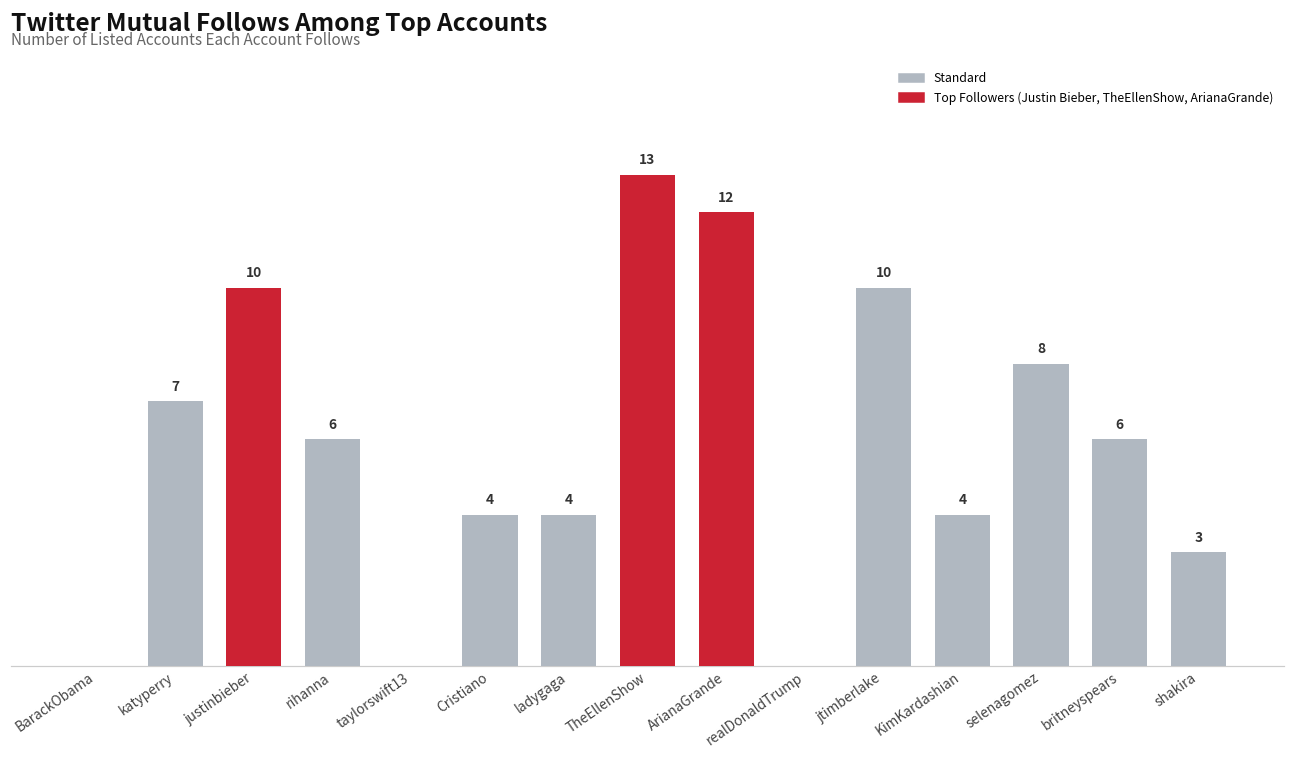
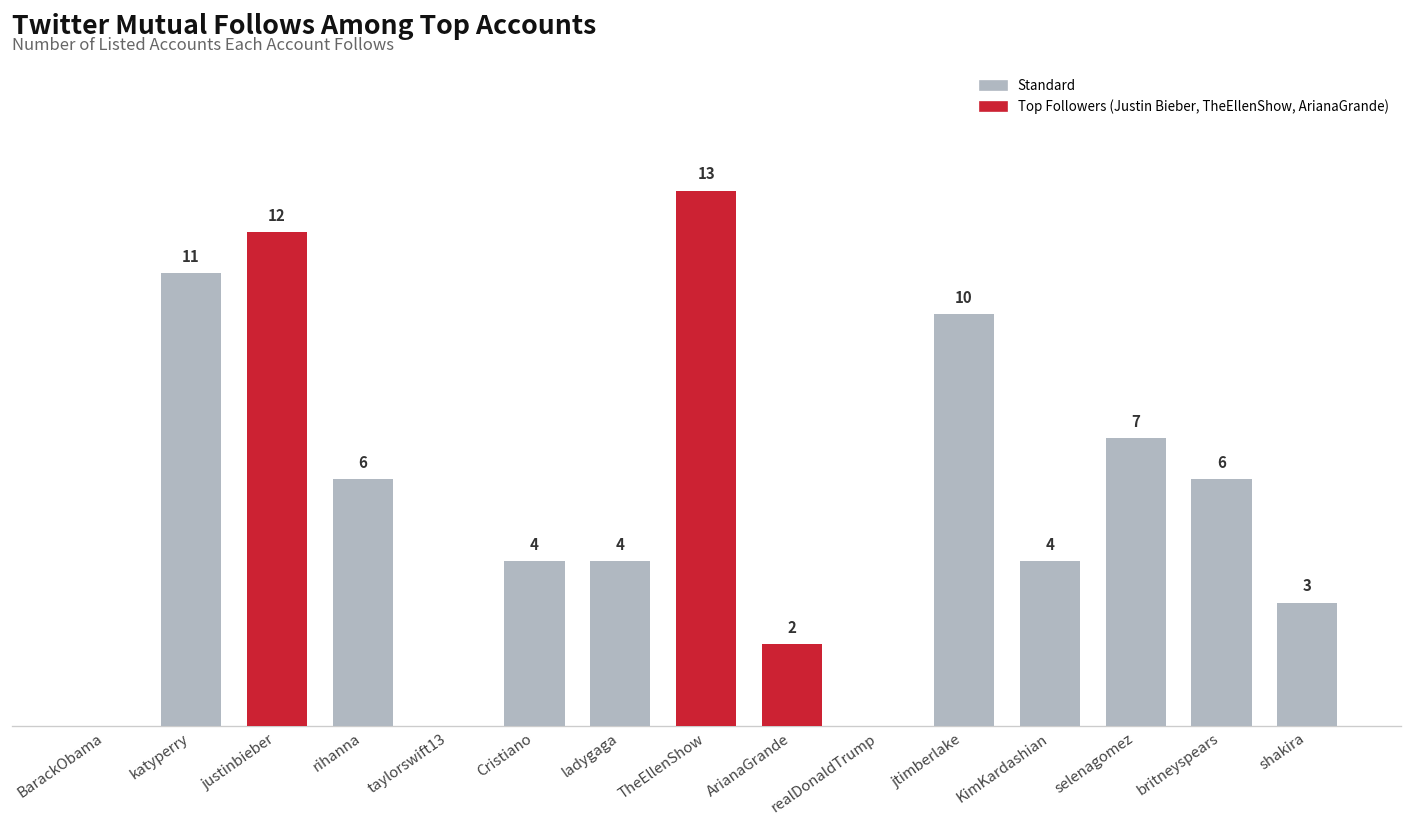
  {
-   "katyperry": 7,
-   "justinbieber": 10,
+   "katyperry": 11,
+   "justinbieber": 12,
    "rihanna": 6,
    "Cristiano": 4,
    "ladygaga": 4,
    "TheEllenShow": 13,
-   "ArianaGrande": 12,
+   "ArianaGrande": 2,
    "jtimberlake": 10,
    "KimKardashian": 4,
-   "selenagomez": 8,
+   "selenagomez": 7,
    "britneyspears": 6,
    "shakira": 3
  }
